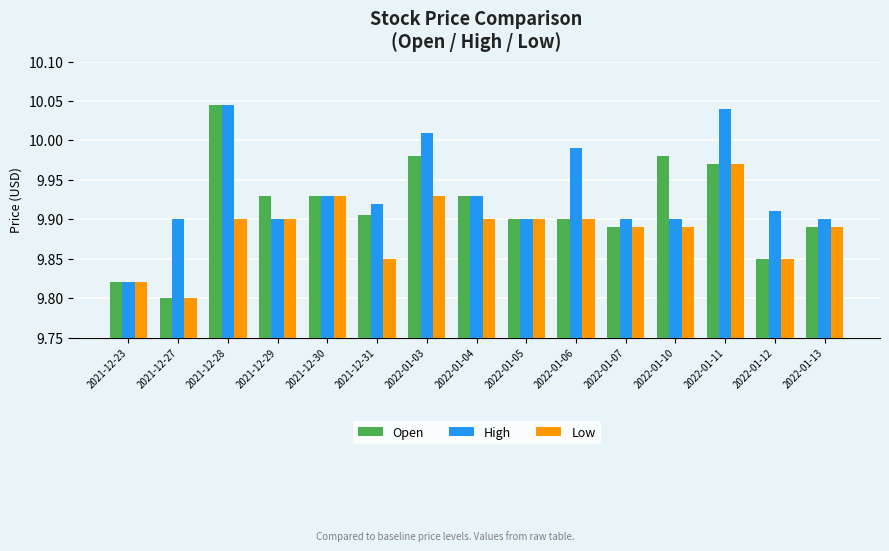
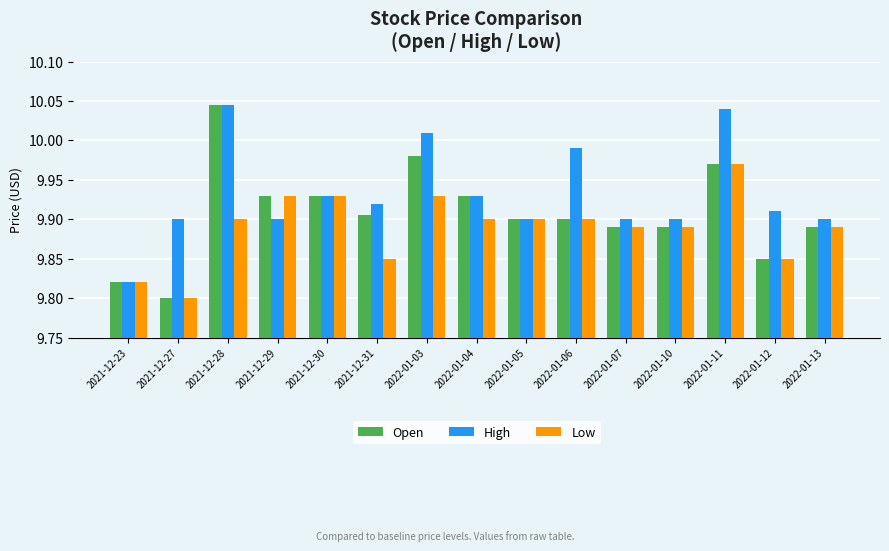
  {
    "Open": {
      "2021-12-23": 9.82,
      "2021-12-27": 9.80,
      "2021-12-28": 10.05,
      "2021-12-29": 9.93,
      "2021-12-30": 9.93,
      "2021-12-31": 9.91,
      "2022-01-03": 9.98,
      "2022-01-04": 9.93,
      "2022-01-05": 9.90,
      "2022-01-06": 9.90,
      "2022-01-07": 9.89,
-     "2022-01-10": 9.98,
+     "2022-01-10": 9.89,
      "2022-01-11": 9.97,
      "2022-01-12": 9.85,
      "2022-01-13": 9.89
    },
    "High": {
      "2021-12-23": 9.82,
      "2021-12-27": 9.90,
      "2021-12-28": 10.05,
      "2021-12-29": 9.90,
      "2021-12-30": 9.93,
      "2021-12-31": 9.92,
      "2022-01-03": 10.01,
      "2022-01-04": 9.93,
      "2022-01-05": 9.90,
      "2022-01-06": 9.99,
      "2022-01-07": 9.90,
      "2022-01-10": 9.90,
      "2022-01-11": 10.04,
      "2022-01-12": 9.91,
      "2022-01-13": 9.90
    },
    "Low": {
      "2021-12-23": 9.82,
      "2021-12-27": 9.80,
      "2021-12-28": 9.90,
-     "2021-12-29": 9.90,
+     "2021-12-29": 9.93,
      "2021-12-30": 9.93,
      "2021-12-31": 9.85,
      "2022-01-03": 9.93,
      "2022-01-04": 9.90,
      "2022-01-05": 9.90,
      "2022-01-06": 9.90,
      "2022-01-07": 9.89,
      "2022-01-10": 9.89,
      "2022-01-11": 9.97,
      "2022-01-12": 9.85,
      "2022-01-13": 9.89
    }
  }
